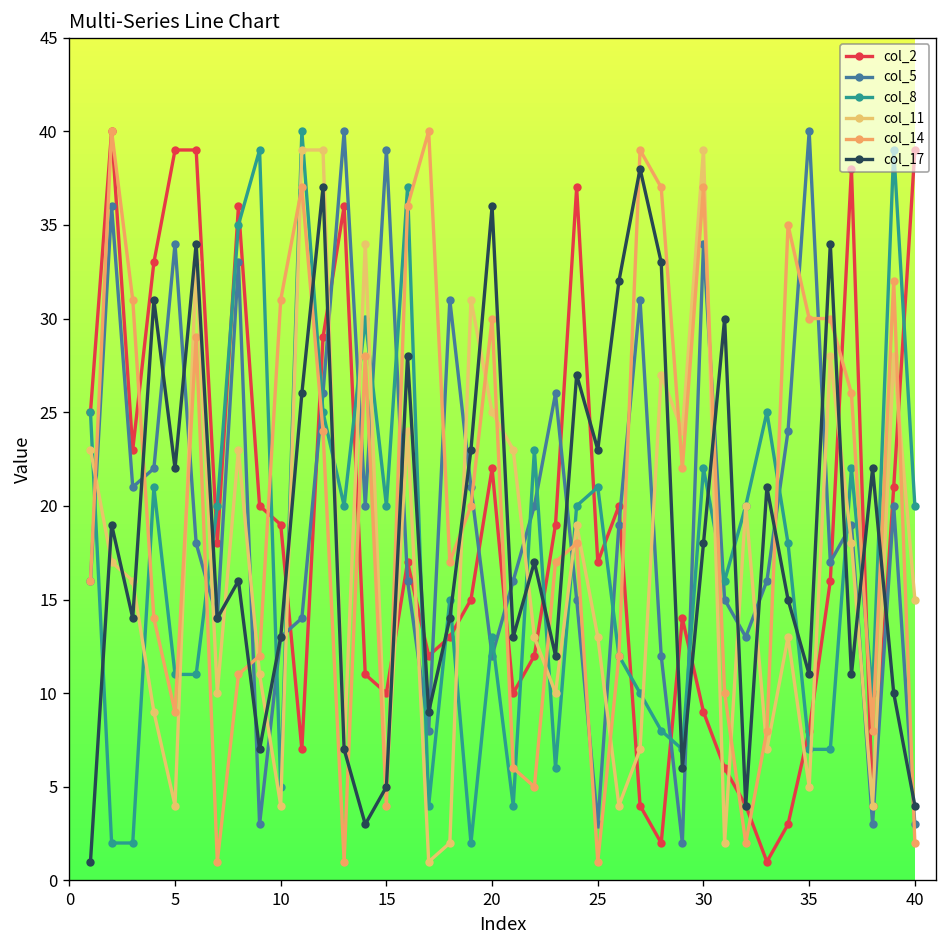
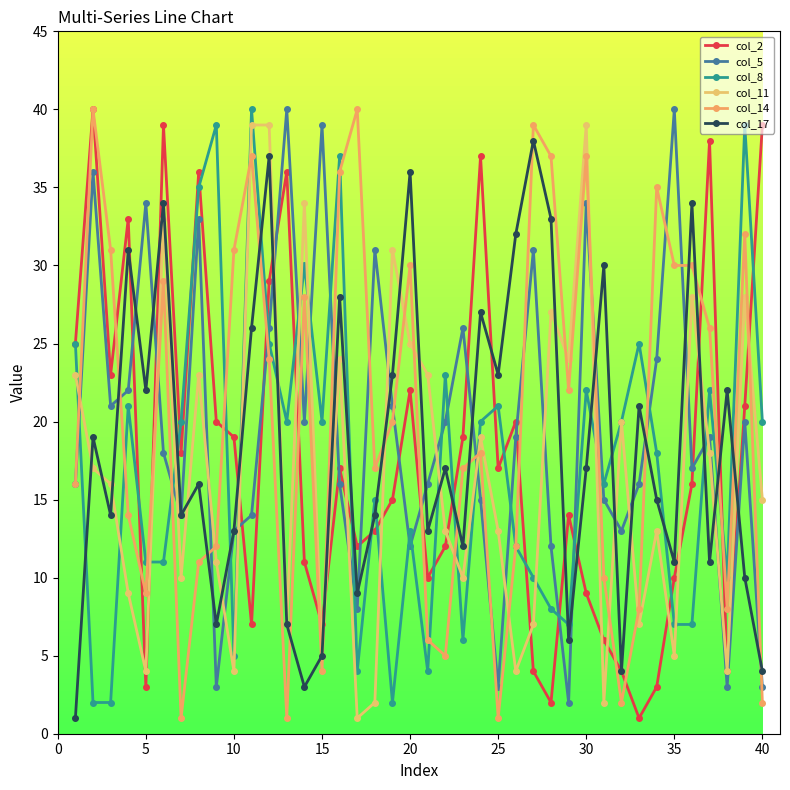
  {
    "col_2": {
-     "5": 39,
+     "5": 3,
      "10": 19,
-     "15": 10,
+     "15": 7,
      "20": 22,
      "25": 17,
      "30": 9,
-     "35": 8
+     "35": 10
    },
    "col_17": {
      "5": 22,
      "20": 36,
      "25": 23,
-     "30": 18,
+     "30": 17,
      "35": 11,
      "40": 4
    }
  }
